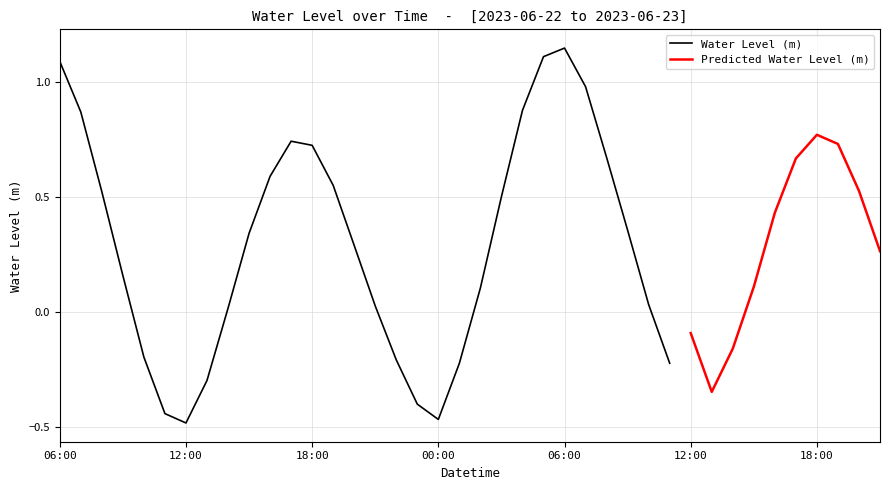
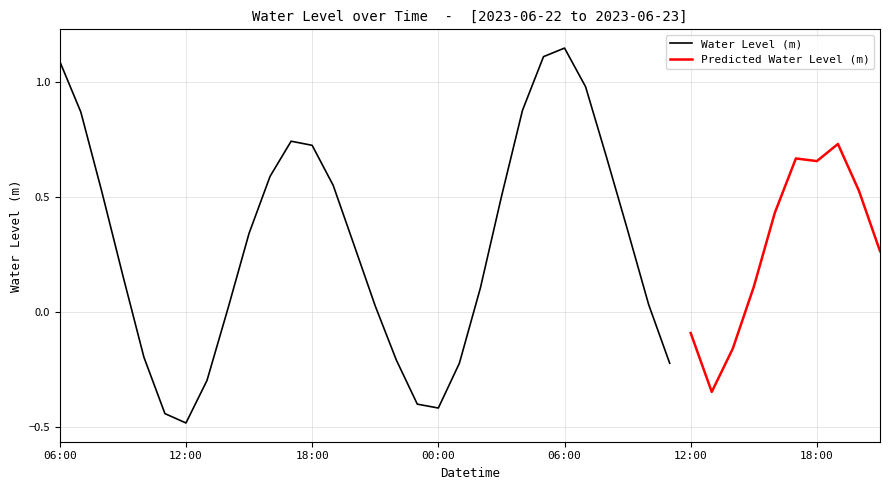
  {
    "Water Level (m)": {
      "12:00": -0.48,
      "18:00": 0.73,
-     "00:00": -0.47
+     "00:00": -0.42
    },
    "Predicted Water Level (m)": {
      "12:00": -0.09,
-     "18:00": 0.77
+     "18:00": 0.66
    }
  }
